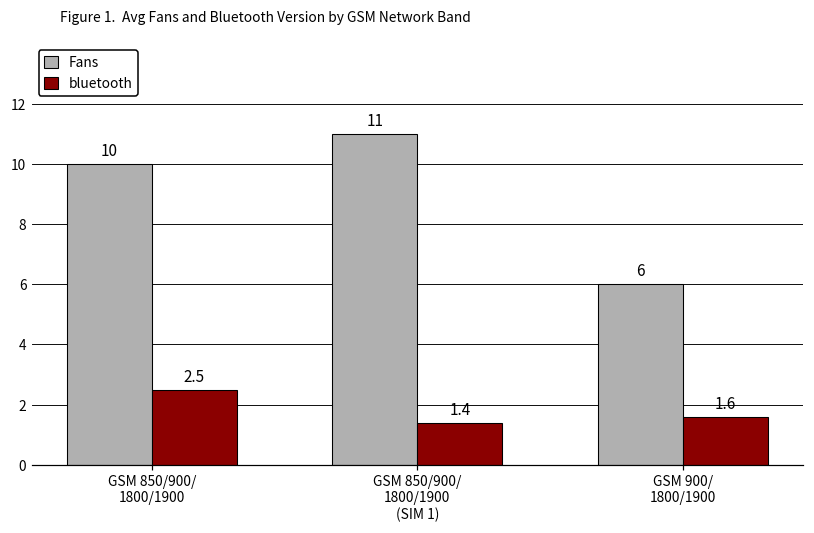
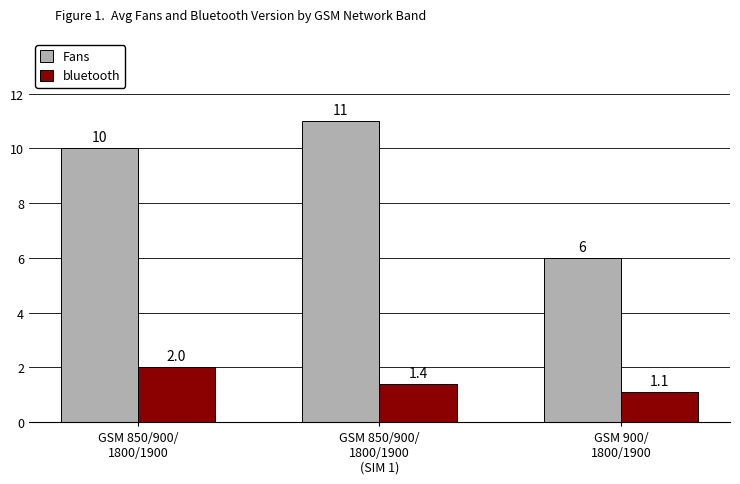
  {
    "Fans": {
      "GSM 850/900/ 1800/1900": 10,
      "GSM 850/900/ 1800/1900 (SIM 1)": 11,
      "GSM 900/ 1800/1900": 6
    },
    "bluetooth": {
-     "GSM 850/900/ 1800/1900": 2.5,
+     "GSM 850/900/ 1800/1900": 2.0,
      "GSM 850/900/ 1800/1900 (SIM 1)": 1.4,
-     "GSM 900/ 1800/1900": 1.6
+     "GSM 900/ 1800/1900": 1.1
    }
  }
